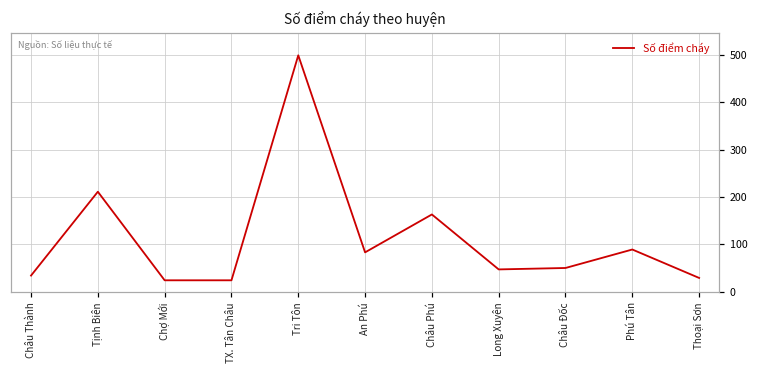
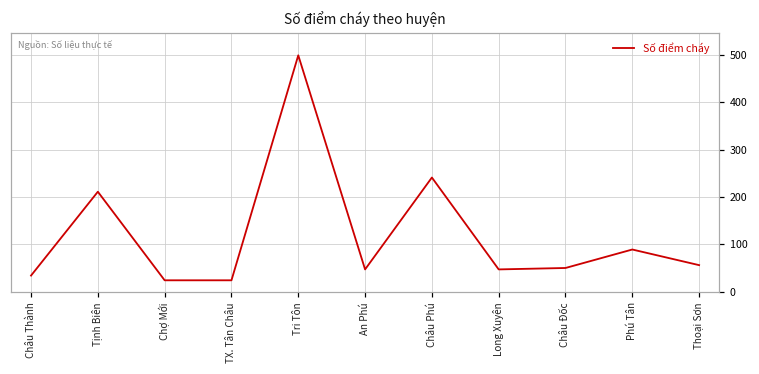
  {
    "Châu Thành": 30,
    "Tịnh Biên": 210,
    "Chợ Mới": 20,
    "TX. Tân Châu": 20,
    "Tri Tôn": 500,
-   "An Phú": 80,
-   "Châu Phú": 160,
+   "An Phú": 50,
+   "Châu Phú": 240,
    "Long Xuyên": 50,
    "Châu Đốc": 50,
    "Phú Tân": 90,
-   "Thoại Sơn": 30
+   "Thoại Sơn": 60
  }
